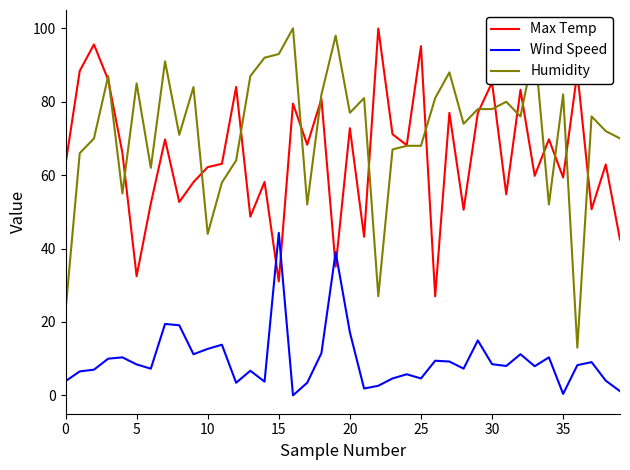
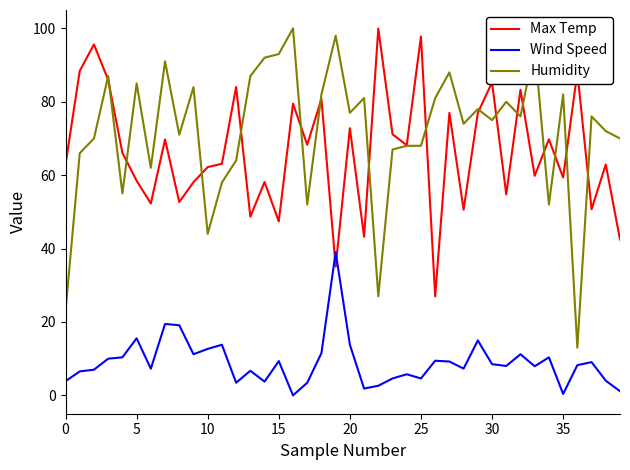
  {
    "Max Temp": {
      "0": 63,
-     "5": 32,
+     "5": 58,
      "10": 62,
-     "15": 31,
+     "15": 47,
      "20": 73,
-     "25": 95,
+     "25": 98,
      "35": 59
    },
    "Wind Speed": {
      "0": 4,
-     "5": 8,
+     "5": 16,
      "10": 13,
-     "15": 44,
-     "20": 17,
+     "15": 9,
+     "20": 14,
      "25": 5,
      "30": 9,
      "35": 0
    },
    "Humidity": {
      "0": 23,
      "5": 85,
      "10": 44,
      "15": 93,
      "20": 77,
      "25": 68,
-     "30": 78,
+     "30": 75,
      "35": 82
    }
  }
